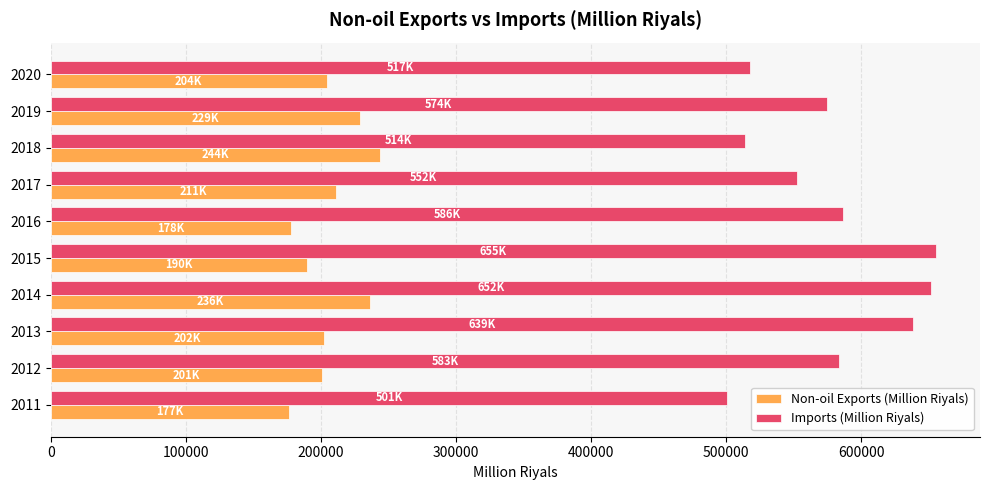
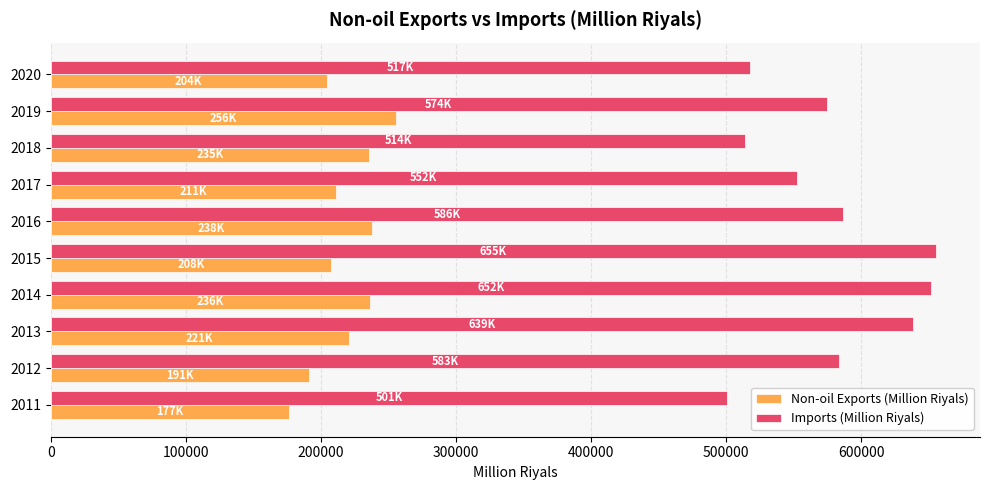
  {
    "Non-oil Exports (Million Riyals)": {
      "2020": "204K",
-     "2019": "229K",
-     "2018": "244K",
+     "2019": "256K",
+     "2018": "235K",
      "2017": "211K",
-     "2016": "178K",
-     "2015": "190K",
+     "2016": "238K",
+     "2015": "208K",
      "2014": "236K",
-     "2013": "202K",
-     "2012": "201K",
+     "2013": "221K",
+     "2012": "191K",
      "2011": "177K"
    },
    "Imports (Million Riyals)": {
      "2020": "517K",
      "2019": "574K",
      "2018": "514K",
      "2017": "552K",
      "2016": "586K",
      "2015": "655K",
      "2014": "652K",
      "2013": "639K",
      "2012": "583K",
      "2011": "501K"
    }
  }
